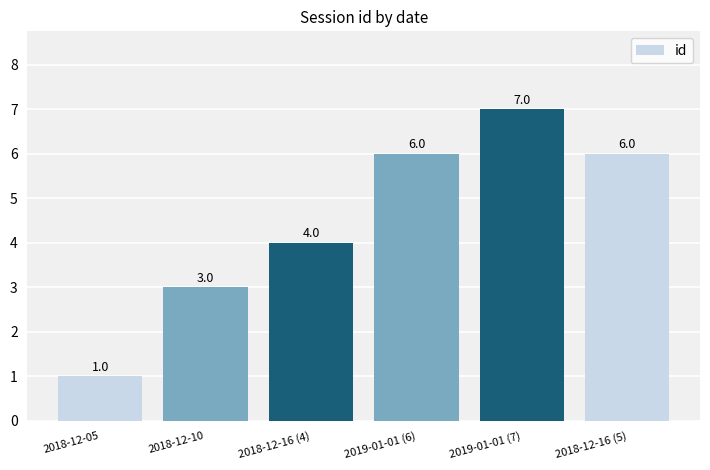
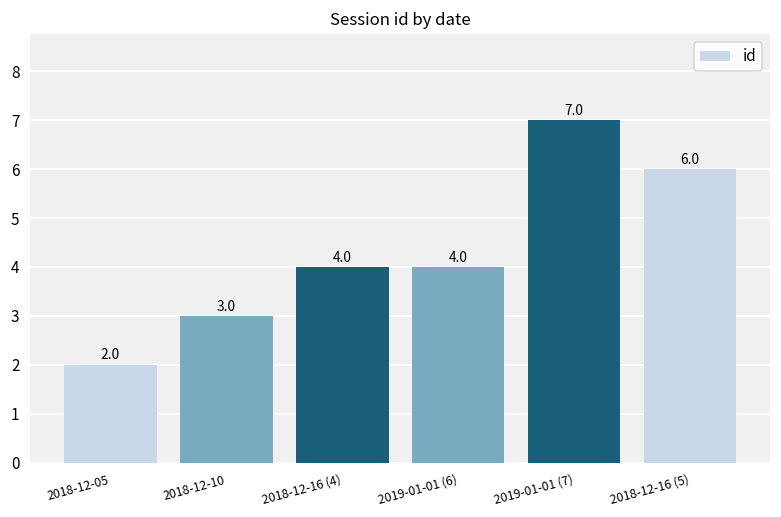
  {
-   "2018-12-05": 1.0,
+   "2018-12-05": 2.0,
    "2018-12-10": 3.0,
    "2018-12-16 (4)": 4.0,
-   "2019-01-01 (6)": 6.0,
+   "2019-01-01 (6)": 4.0,
    "2019-01-01 (7)": 7.0,
    "2018-12-16 (5)": 6.0
  }
